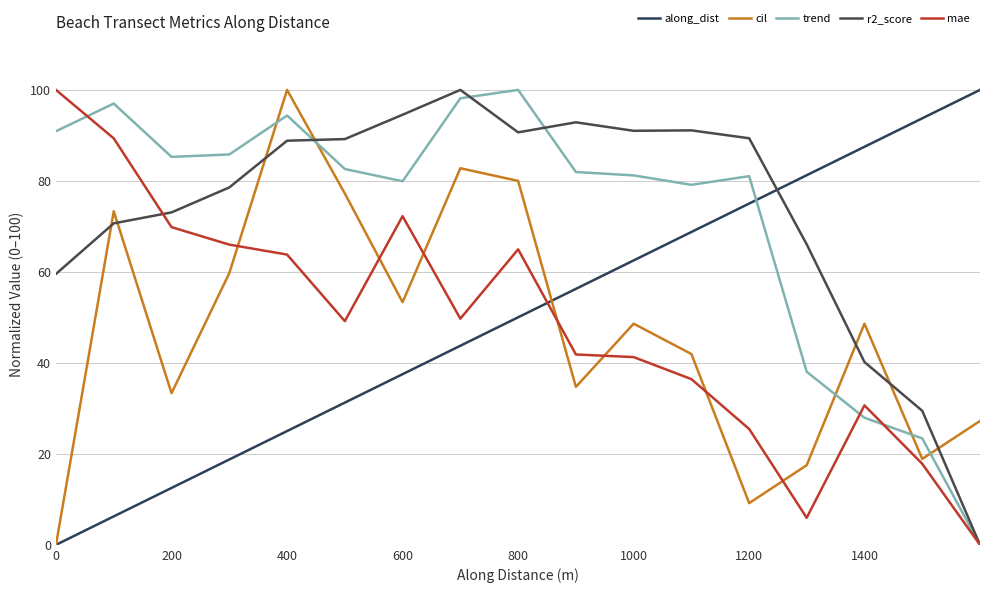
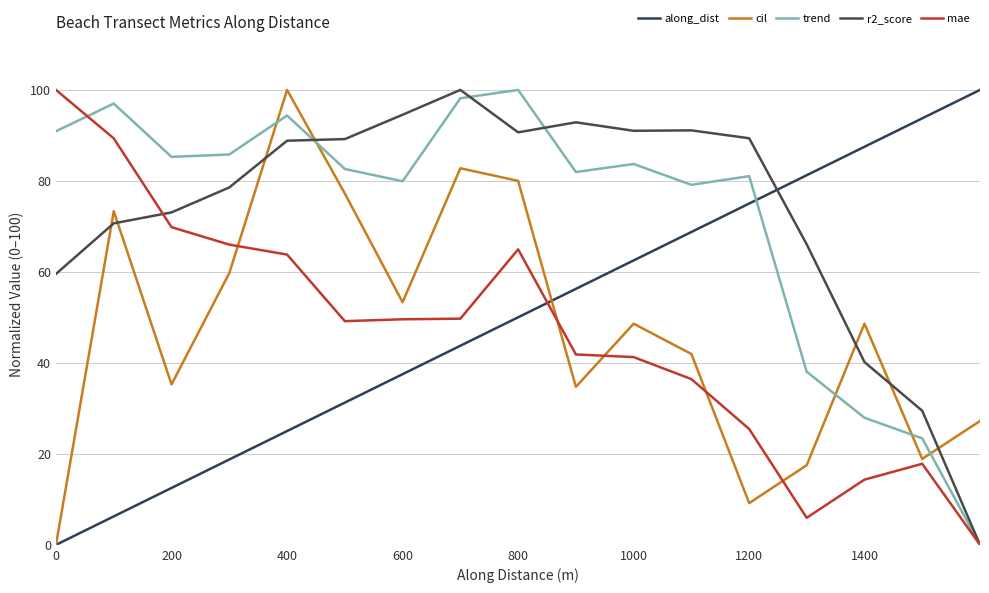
  {
    "cil": {
-     "200": 33,
+     "200": 35,
      "400": 100,
      "600": 53,
      "800": 80,
      "1000": 49,
      "1200": 9,
      "1400": 49
    },
    "trend": {
      "0": 91,
      "200": 85,
      "400": 94,
      "600": 80,
      "800": 100,
-     "1000": 81,
+     "1000": 84,
      "1200": 81,
      "1400": 28
    },
    "mae": {
      "0": 100,
      "200": 70,
      "400": 64,
-     "600": 72,
+     "600": 50,
      "800": 65,
      "1000": 41,
      "1200": 25,
-     "1400": 31
+     "1400": 14
    }
  }
